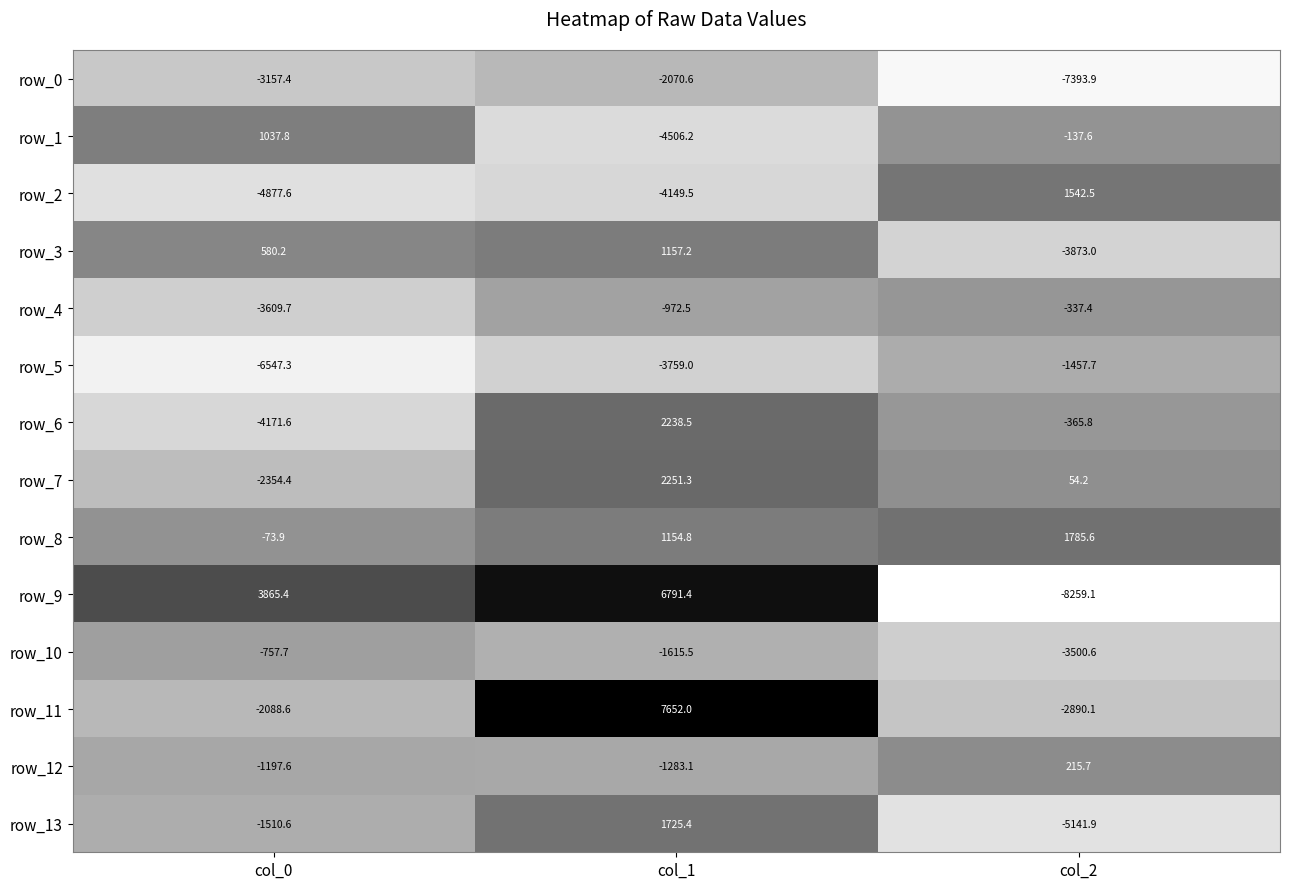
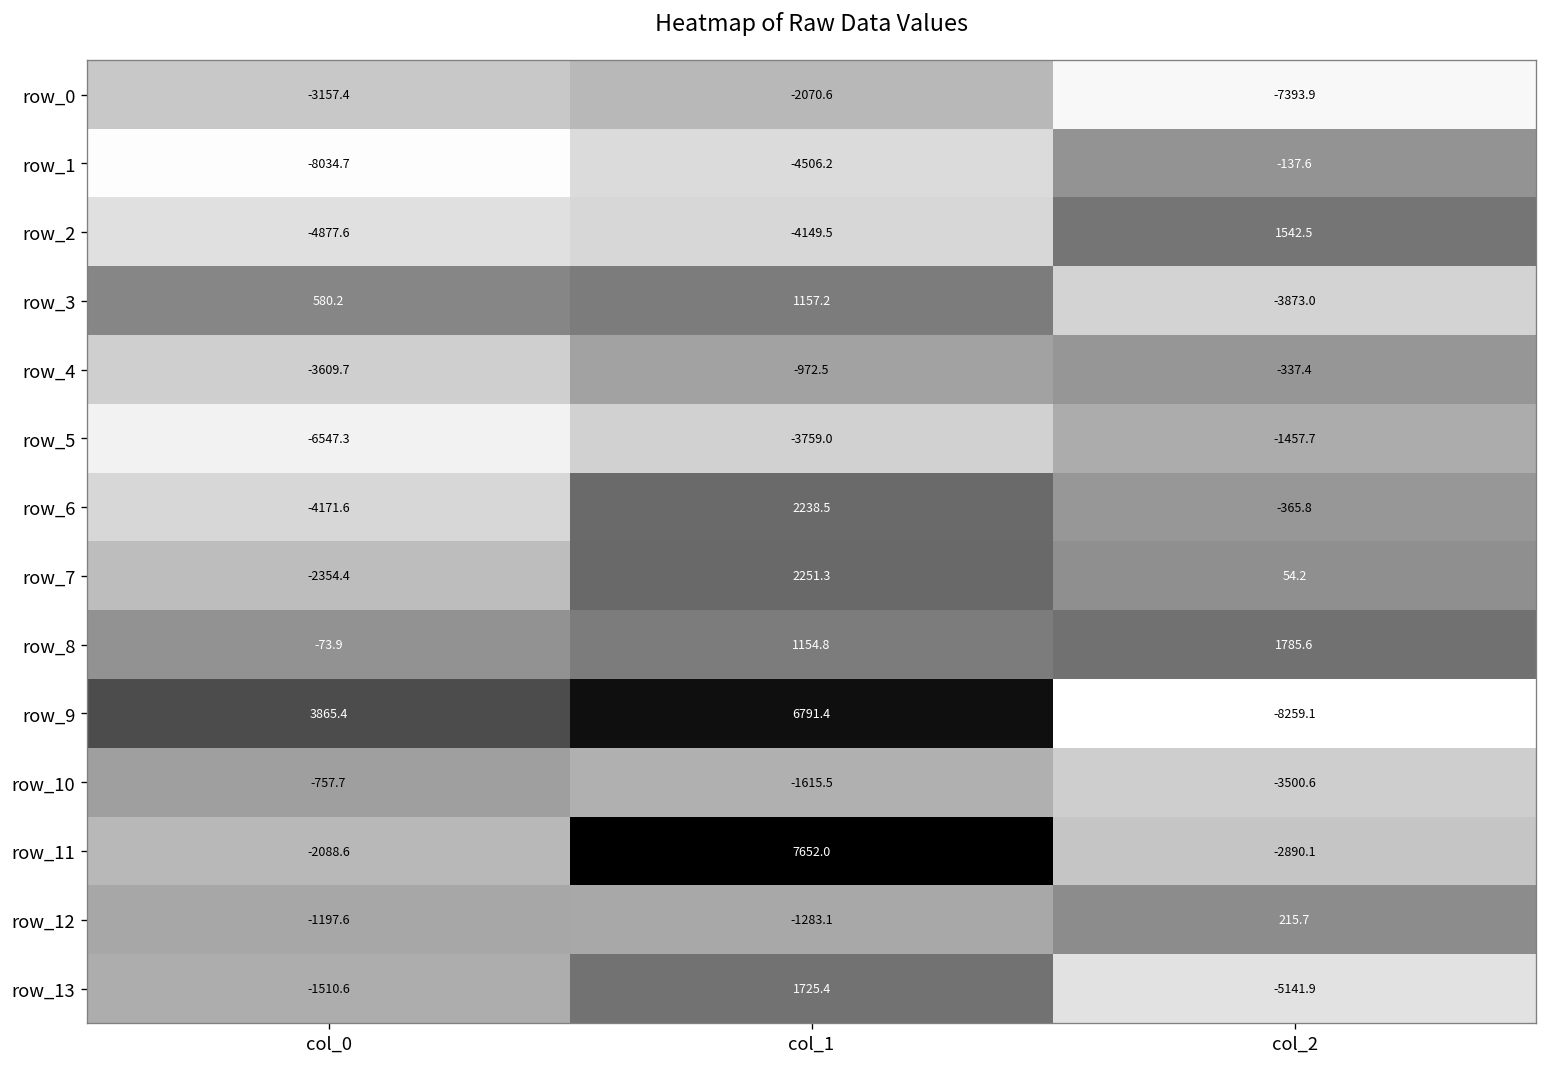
  {
    "row_0": {
      "col_0": -3157.4,
      "col_1": -2070.6,
      "col_2": -7393.9
    },
    "row_1": {
-     "col_0": 1037.8,
+     "col_0": -8034.7,
      "col_1": -4506.2,
      "col_2": -137.6
    },
    "row_2": {
      "col_0": -4877.6,
      "col_1": -4149.5,
      "col_2": 1542.5
    },
    "row_3": {
      "col_0": 580.2,
      "col_1": 1157.2,
      "col_2": -3873.0
    },
    "row_4": {
      "col_0": -3609.7,
      "col_1": -972.5,
      "col_2": -337.4
    },
    "row_5": {
      "col_0": -6547.3,
      "col_1": -3759.0,
      "col_2": -1457.7
    },
    "row_6": {
      "col_0": -4171.6,
      "col_1": 2238.5,
      "col_2": -365.8
    },
    "row_7": {
      "col_0": -2354.4,
      "col_1": 2251.3,
      "col_2": 54.2
    },
    "row_8": {
      "col_0": -73.9,
      "col_1": 1154.8,
      "col_2": 1785.6
    },
    "row_9": {
      "col_0": 3865.4,
      "col_1": 6791.4,
      "col_2": -8259.1
    },
    "row_10": {
      "col_0": -757.7,
      "col_1": -1615.5,
      "col_2": -3500.6
    },
    "row_11": {
      "col_0": -2088.6,
      "col_1": 7652.0,
      "col_2": -2890.1
    },
    "row_12": {
      "col_0": -1197.6,
      "col_1": -1283.1,
      "col_2": 215.7
    },
    "row_13": {
      "col_0": -1510.6,
      "col_1": 1725.4,
      "col_2": -5141.9
    }
  }
